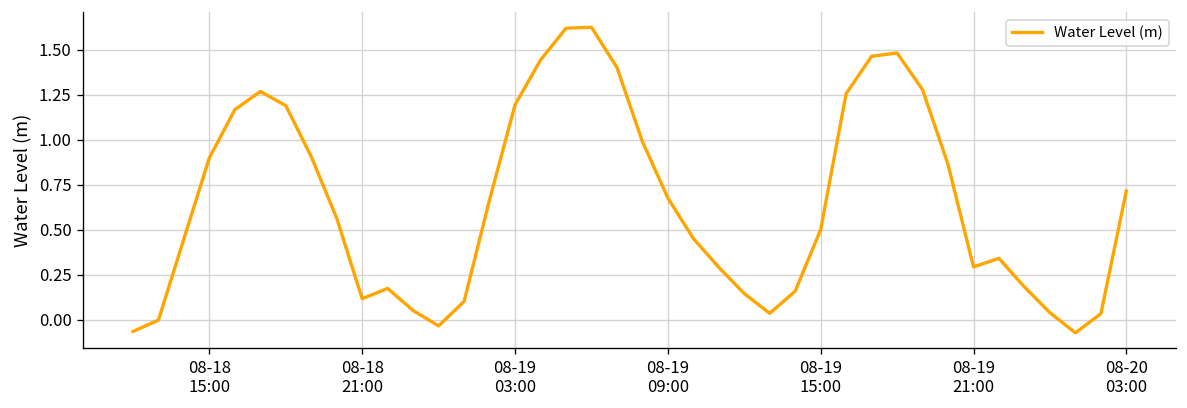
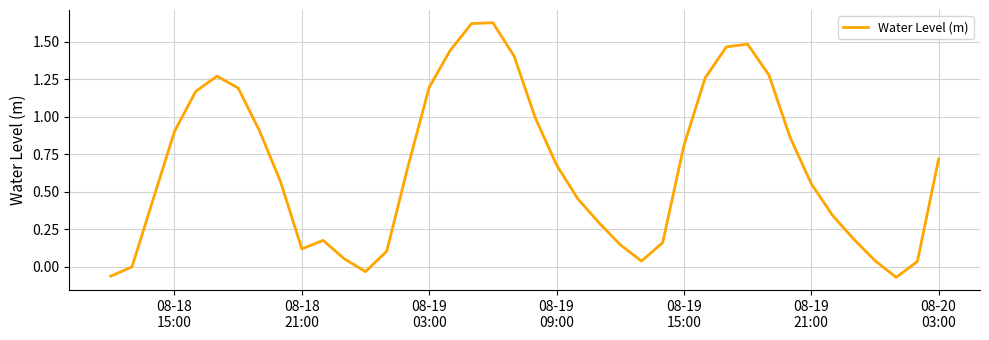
  {
    "08-18 15:00": 0.90,
    "08-18 21:00": 0.12,
    "08-19 03:00": 1.19,
    "08-19 09:00": 0.68,
-   "08-19 15:00": 0.50,
-   "08-19 21:00": 0.29,
+   "08-19 15:00": 0.81,
+   "08-19 21:00": 0.55,
    "08-20 03:00": 0.72
  }
